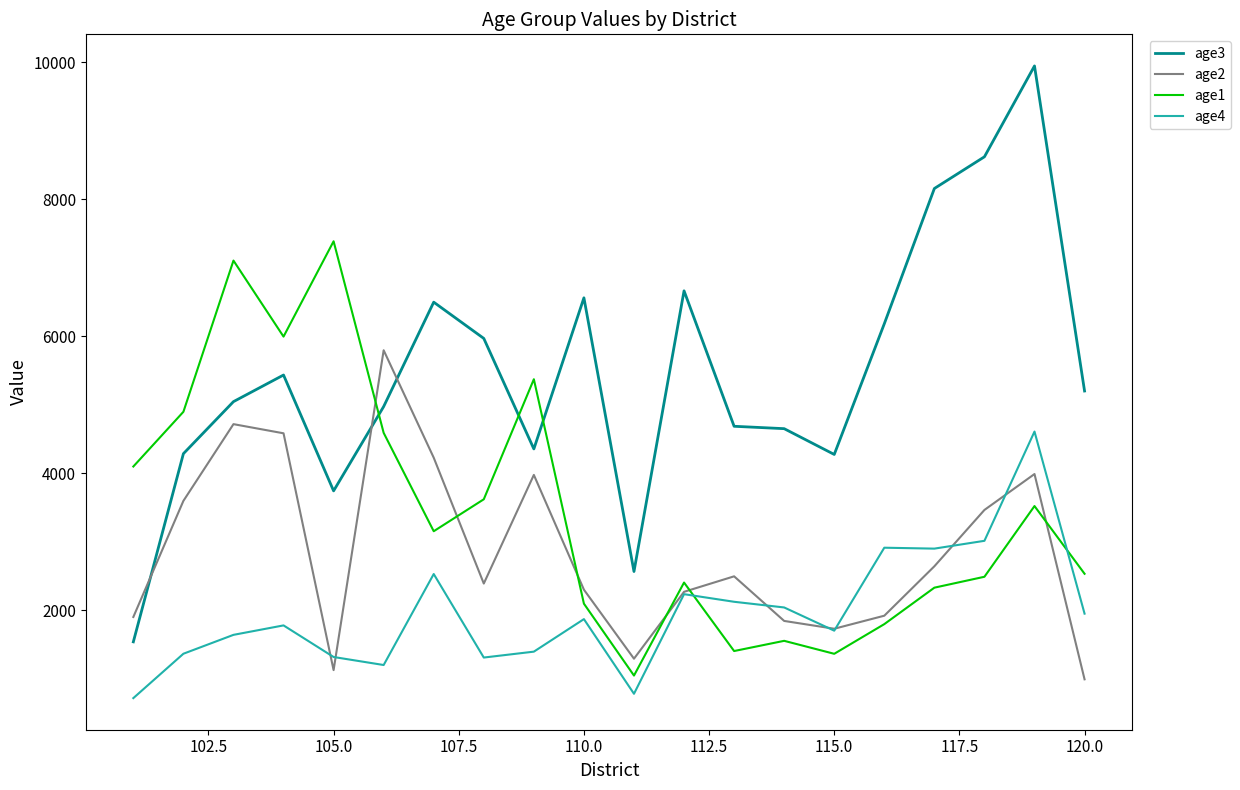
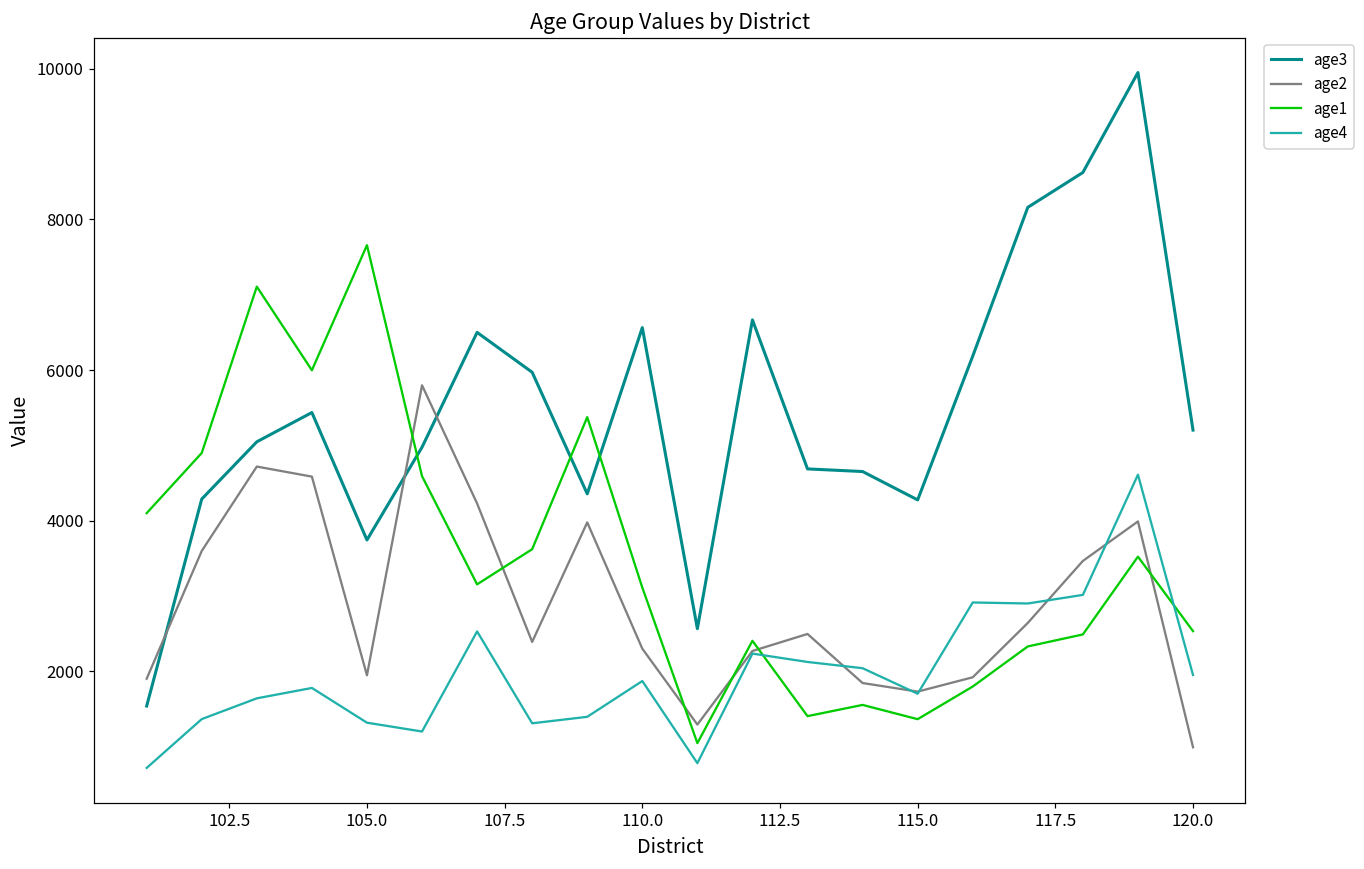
  {
    "age2": {
-     "105.0": 1100,
+     "105.0": 1900,
      "110.0": 2300,
      "120.0": 1000
    },
    "age1": {
-     "105.0": 7400,
-     "110.0": 2100,
+     "105.0": 7700,
+     "110.0": 3100,
      "115.0": 1400,
      "120.0": 2500
    }
  }
